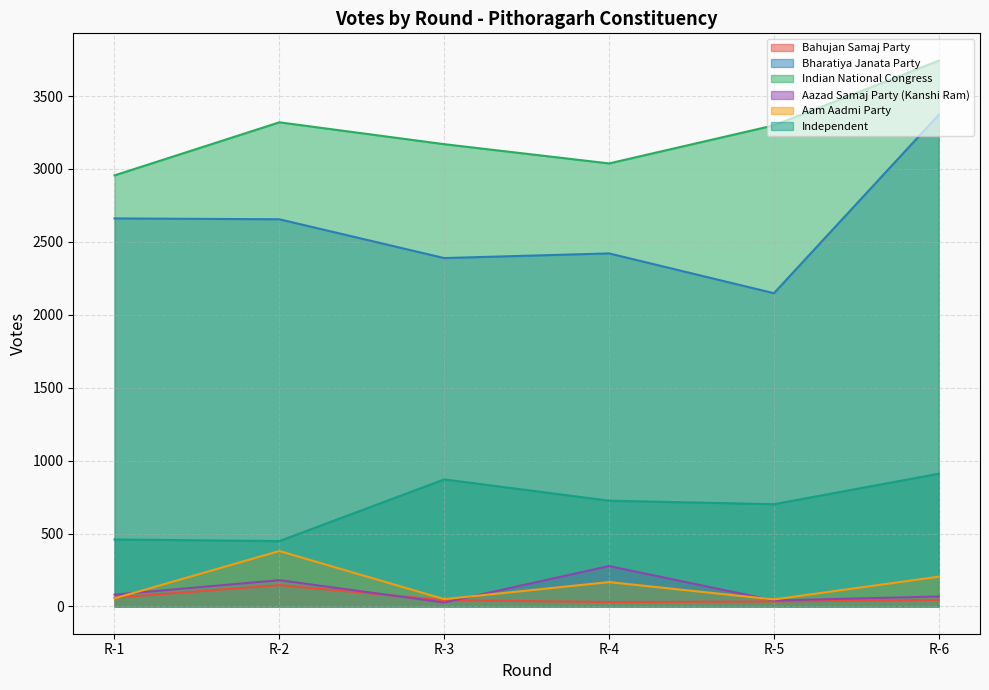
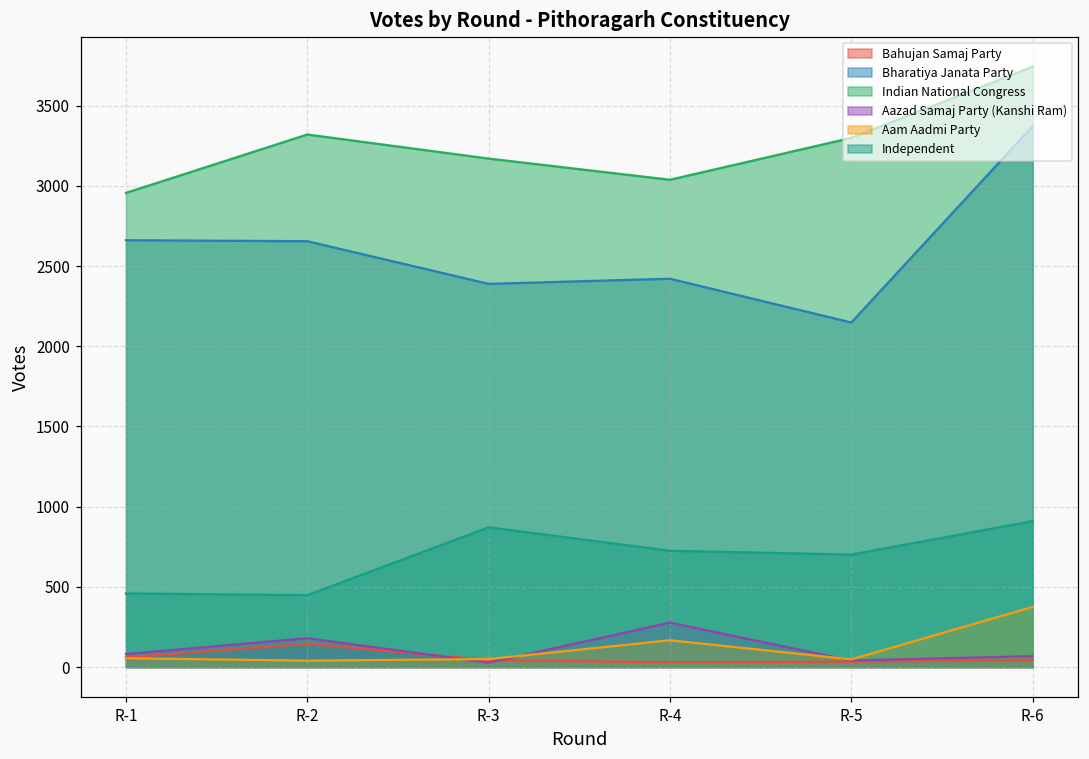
  {
    "Bahujan Samaj Party": {
      "R-2": 150,
      "R-4": 30,
      "R-6": 50
    },
    "Aazad Samaj Party (Kanshi Ram)": {
      "R-1": 80,
      "R-2": 180,
      "R-4": 280,
      "R-6": 70
    },
    "Aam Aadmi Party": {
-     "R-2": 380,
+     "R-2": 40,
      "R-4": 170,
-     "R-6": 200
+     "R-6": 380
    }
  }
